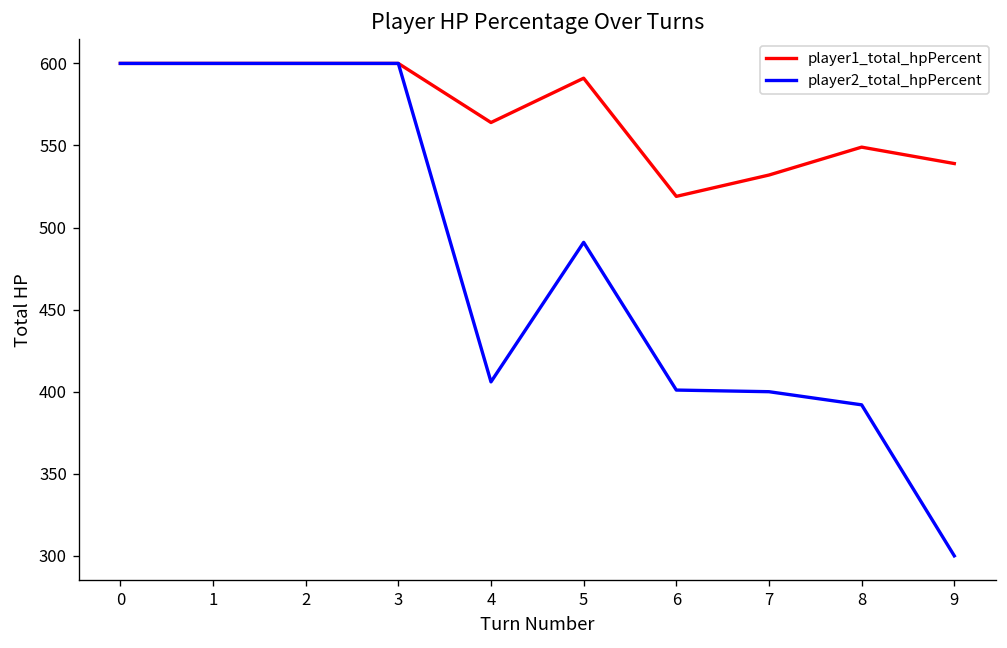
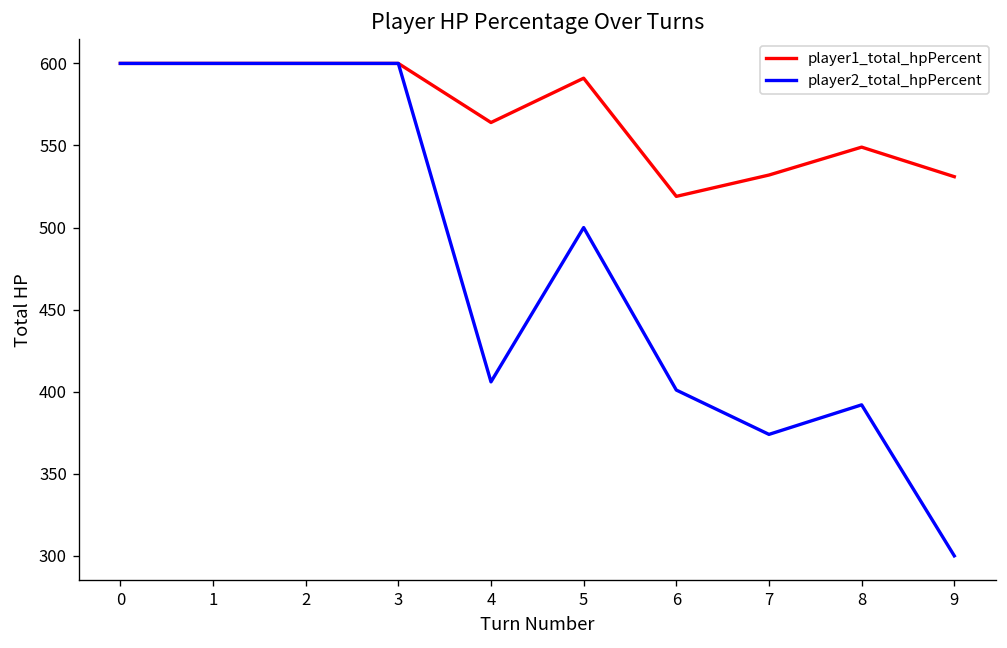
  {
    "player1_total_hpPercent": {
      "4": 564,
      "5": 591,
      "6": 519,
      "7": 532,
      "8": 549,
-     "9": 539
+     "9": 531
    },
    "player2_total_hpPercent": {
      "4": 406,
-     "5": 491,
+     "5": 500,
      "6": 401,
-     "7": 400,
+     "7": 374,
      "8": 392,
      "9": 300
    }
  }
